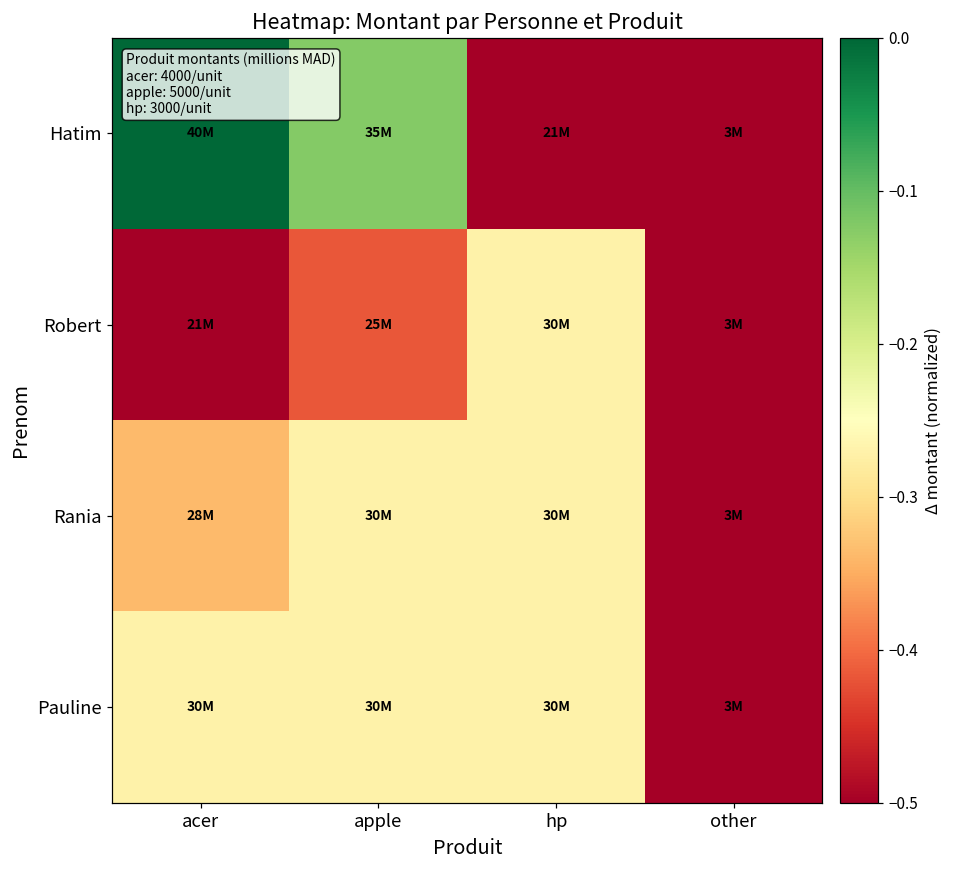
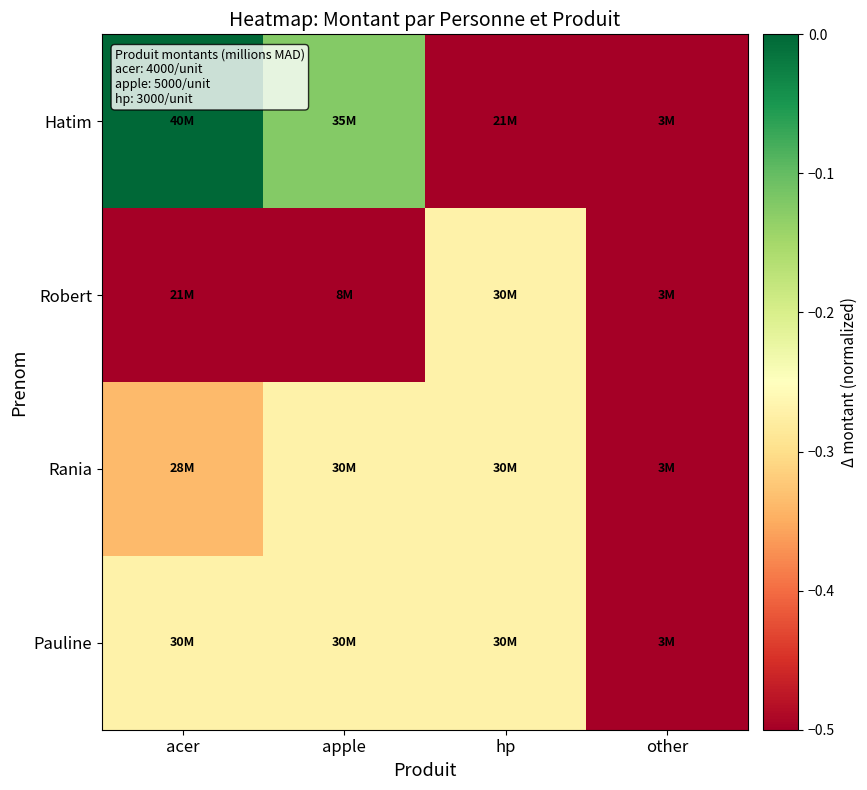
  {
    "Hatim": {
      "acer": "40M",
      "apple": "35M",
      "hp": "21M",
      "other": "3M"
    },
    "Robert": {
      "acer": "21M",
-     "apple": "25M",
+     "apple": "8M",
      "hp": "30M",
      "other": "3M"
    },
    "Rania": {
      "acer": "28M",
      "apple": "30M",
      "hp": "30M",
      "other": "3M"
    },
    "Pauline": {
      "acer": "30M",
      "apple": "30M",
      "hp": "30M",
      "other": "3M"
    }
  }
